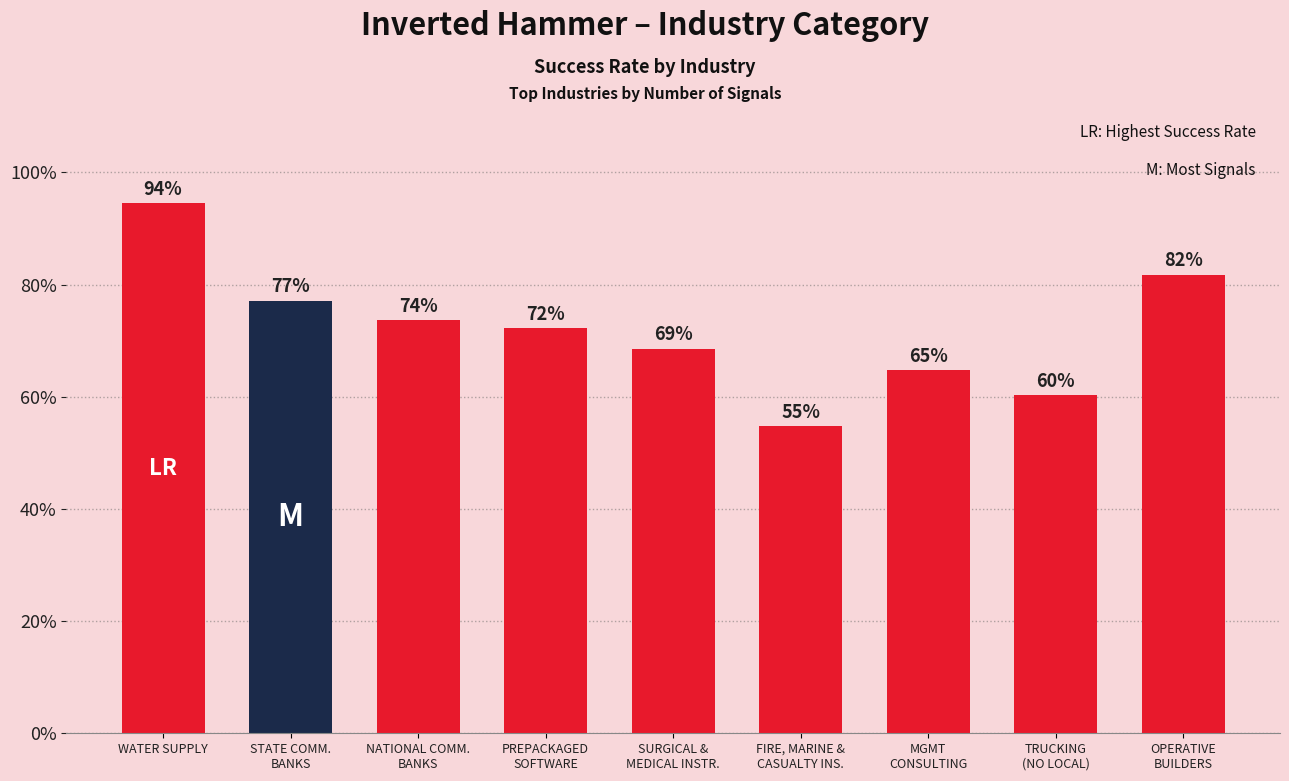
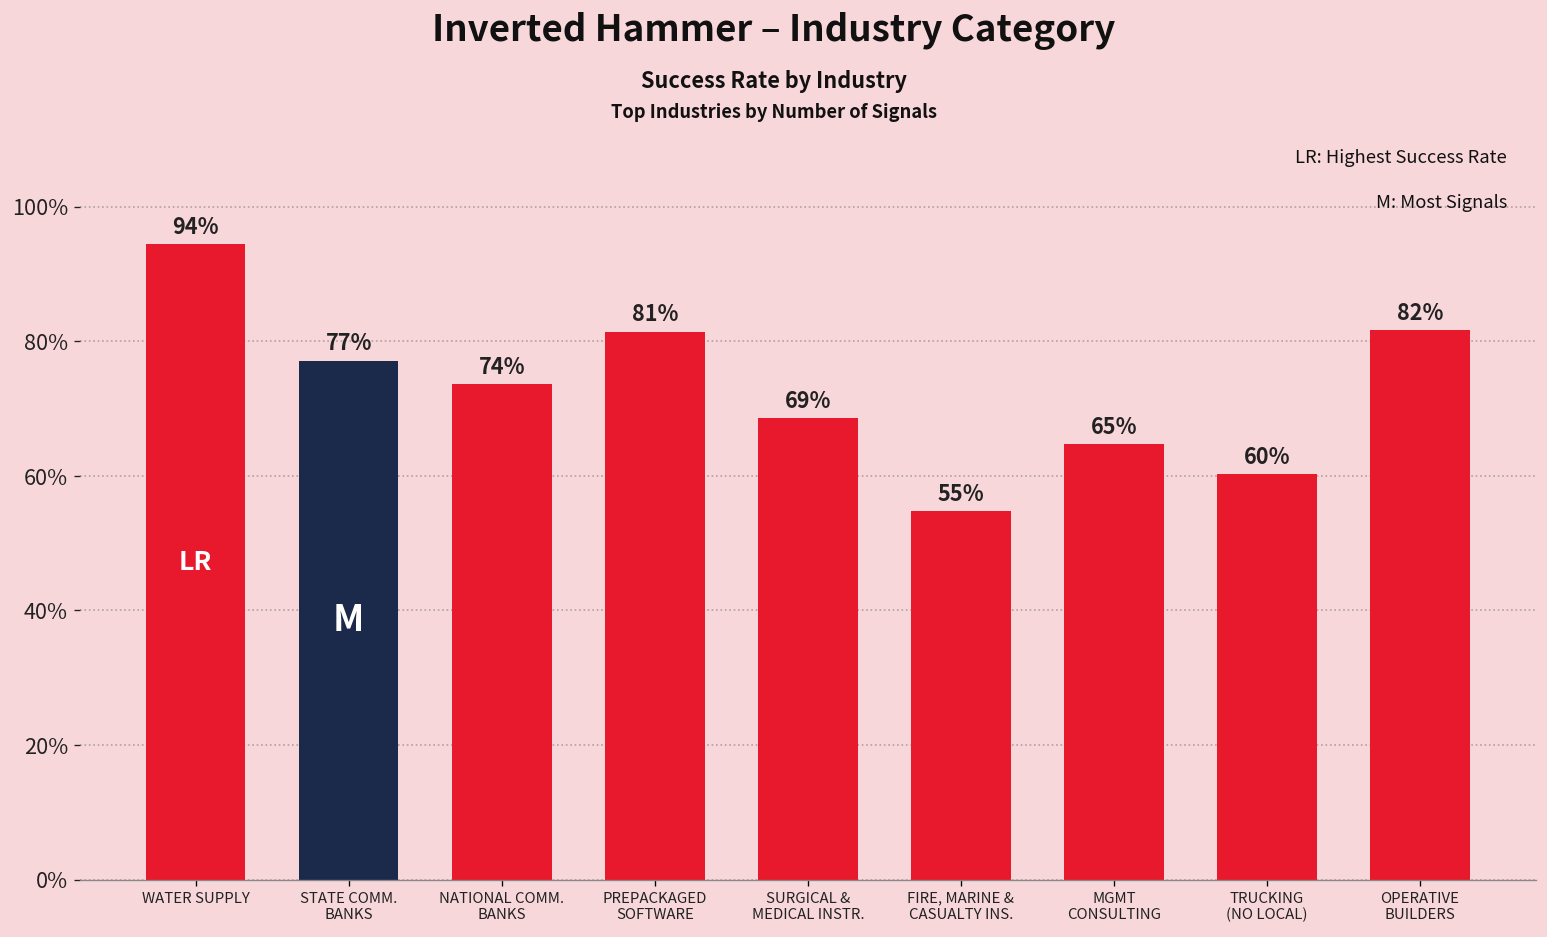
  {
    "WATER SUPPLY": "94%",
    "STATE COMM. BANKS": "77%",
    "NATIONAL COMM. BANKS": "74%",
-   "PREPACKAGED SOFTWARE": "72%",
+   "PREPACKAGED SOFTWARE": "81%",
    "SURGICAL & MEDICAL INSTR.": "69%",
    "FIRE, MARINE & CASUALTY INS.": "55%",
    "MGMT CONSULTING": "65%",
    "TRUCKING (NO LOCAL)": "60%",
    "OPERATIVE BUILDERS": "82%"
  }
